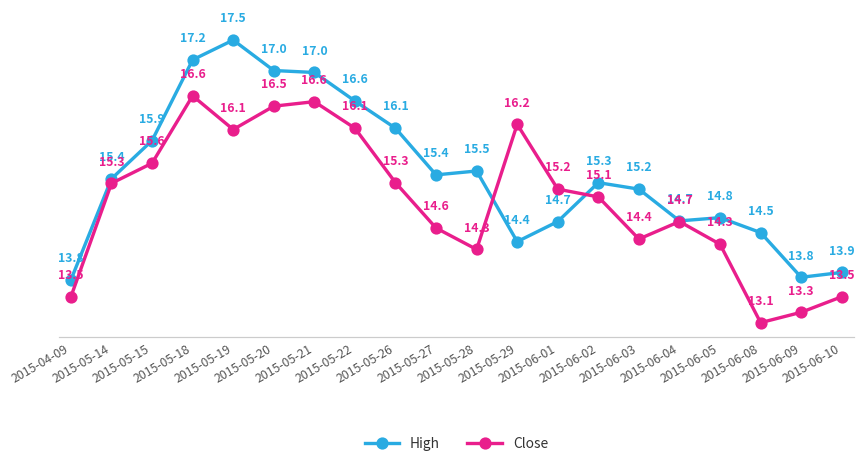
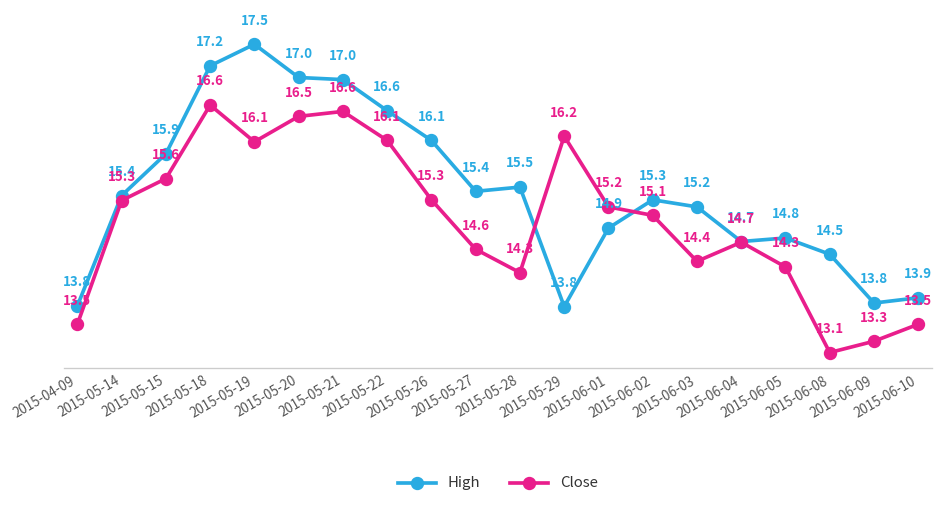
  {
    "High": {
      "2015-04-09": 13.8,
      "2015-05-15": 15.9,
      "2015-05-18": 17.2,
      "2015-05-19": 17.5,
      "2015-05-20": 17.0,
      "2015-05-21": 17.0,
      "2015-05-22": 16.6,
      "2015-05-26": 16.1,
      "2015-05-27": 15.4,
      "2015-05-28": 15.5,
-     "2015-05-29": 14.4,
-     "2015-06-01": 14.7,
+     "2015-05-29": 13.8,
+     "2015-06-01": 14.9,
      "2015-06-02": 15.3,
      "2015-06-03": 15.2,
      "2015-06-05": 14.8,
      "2015-06-08": 14.5,
      "2015-06-09": 13.8,
      "2015-06-10": 13.9
    },
    "Close": {
      "2015-05-18": 16.6,
      "2015-05-19": 16.1,
      "2015-05-20": 16.5,
      "2015-05-26": 15.3,
      "2015-05-27": 14.6,
      "2015-05-28": 14.3,
      "2015-05-29": 16.2,
      "2015-06-01": 15.2,
      "2015-06-03": 14.4,
      "2015-06-08": 13.1,
      "2015-06-09": 13.3
    }
  }
